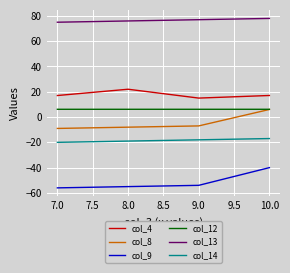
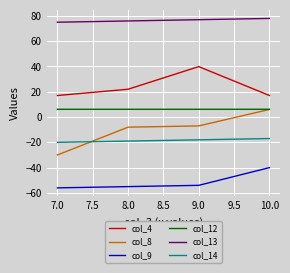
  {
    "col_4": {
      "7.0": 17,
      "8.0": 22,
-     "9.0": 15,
+     "9.0": 40,
      "10.0": 17
    },
    "col_8": {
-     "7.0": -9,
+     "7.0": -30,
      "8.0": -8,
      "9.0": -7
    },
    "col_9": {
      "7.0": -56,
      "8.0": -55,
      "9.0": -54,
      "10.0": -40
    },
    "col_12": {
      "7.0": 6,
      "8.0": 6,
      "9.0": 6
    },
    "col_13": {
      "7.0": 75,
      "8.0": 76,
      "9.0": 77,
      "10.0": 78
    },
    "col_14": {
      "7.0": -20,
      "8.0": -19,
      "9.0": -18,
      "10.0": -17
    }
  }
